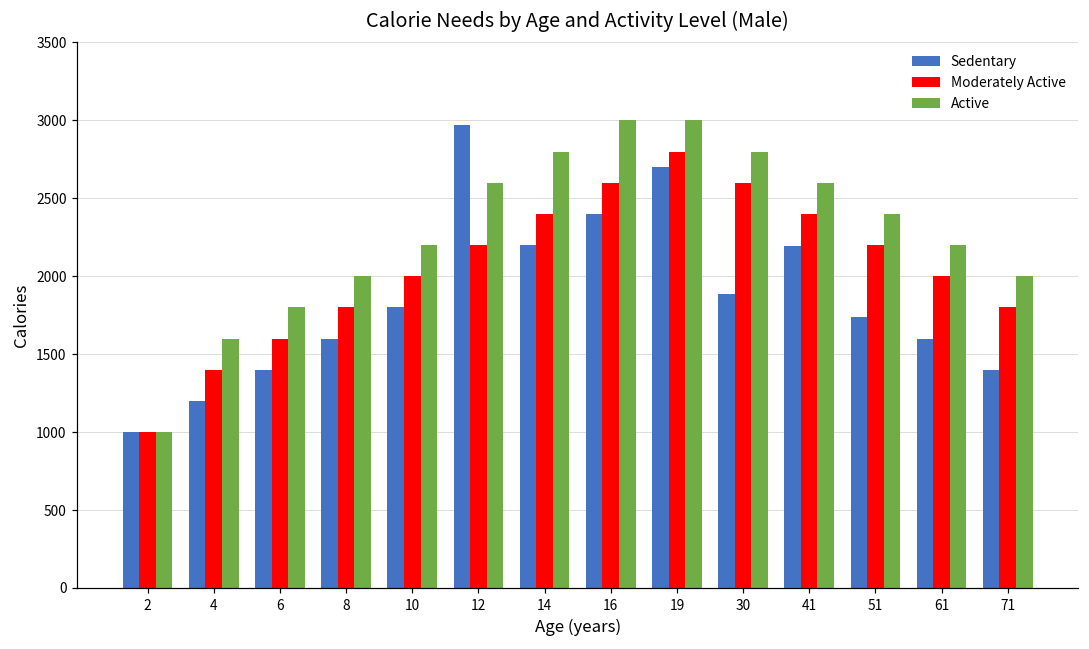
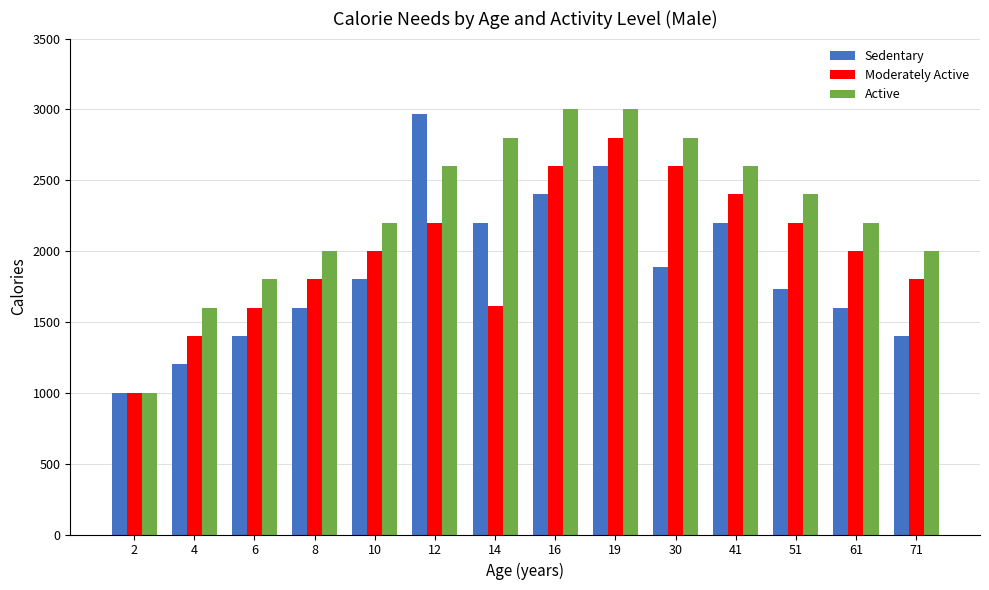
  {
    "Sedentary": {
      "2": 1000,
      "4": 1200,
      "6": 1400,
      "8": 1600,
      "10": 1800,
      "12": 2970,
      "14": 2200,
      "16": 2400,
-     "19": 2700,
+     "19": 2600,
      "30": 1890,
      "41": 2200,
      "51": 1740,
      "61": 1600,
      "71": 1400
    },
    "Moderately Active": {
      "2": 1000,
      "4": 1400,
      "6": 1600,
      "8": 1800,
      "10": 2000,
      "12": 2200,
-     "14": 2400,
+     "14": 1610,
      "16": 2600,
      "19": 2800,
      "30": 2600,
      "41": 2400,
      "51": 2200,
      "61": 2000,
      "71": 1800
    },
    "Active": {
      "2": 1000,
      "4": 1600,
      "6": 1800,
      "8": 2000,
      "10": 2200,
      "12": 2600,
      "14": 2800,
      "16": 3000,
      "19": 3000,
      "30": 2800,
      "41": 2600,
      "51": 2400,
      "61": 2200,
      "71": 2000
    }
  }
